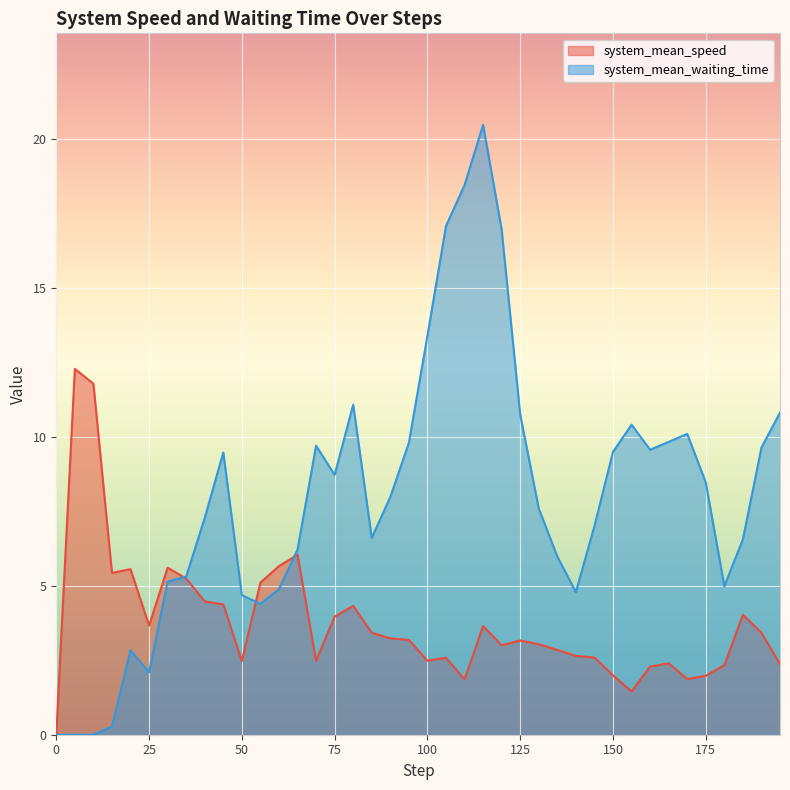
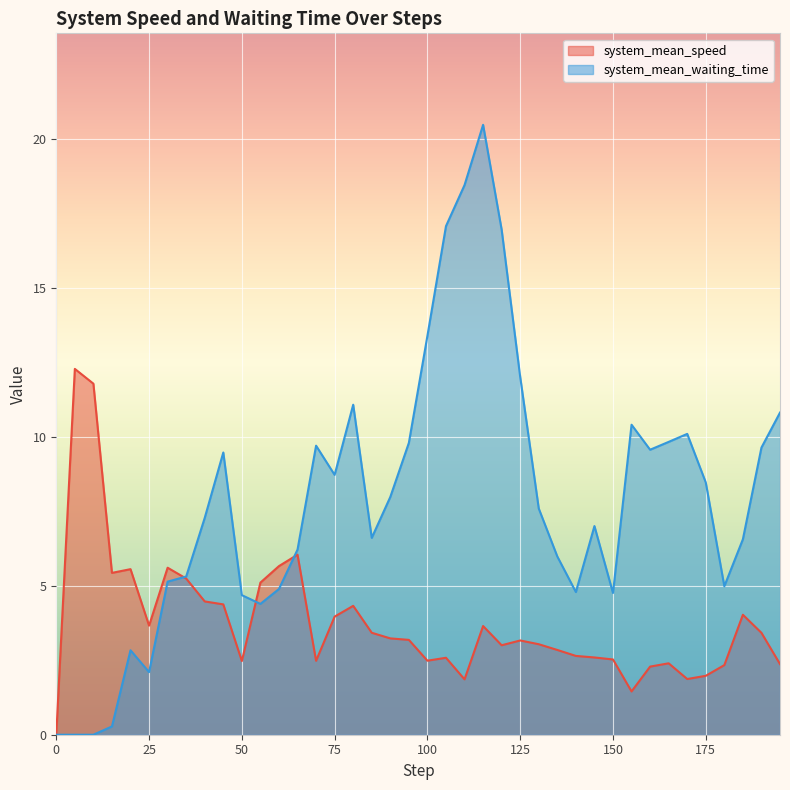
  {
    "system_mean_speed": {
      "25": 3.7,
      "50": 2.5,
      "75": 4.0,
      "100": 2.5,
      "125": 3.2,
-     "150": 2.0,
+     "150": 2.5,
      "175": 2.0
    },
    "system_mean_waiting_time": {
      "25": 2.1,
      "50": 4.7,
      "75": 8.7,
      "100": 13.4,
-     "125": 10.7,
-     "150": 9.5,
+     "125": 12.0,
+     "150": 4.8,
      "175": 8.5
    }
  }
